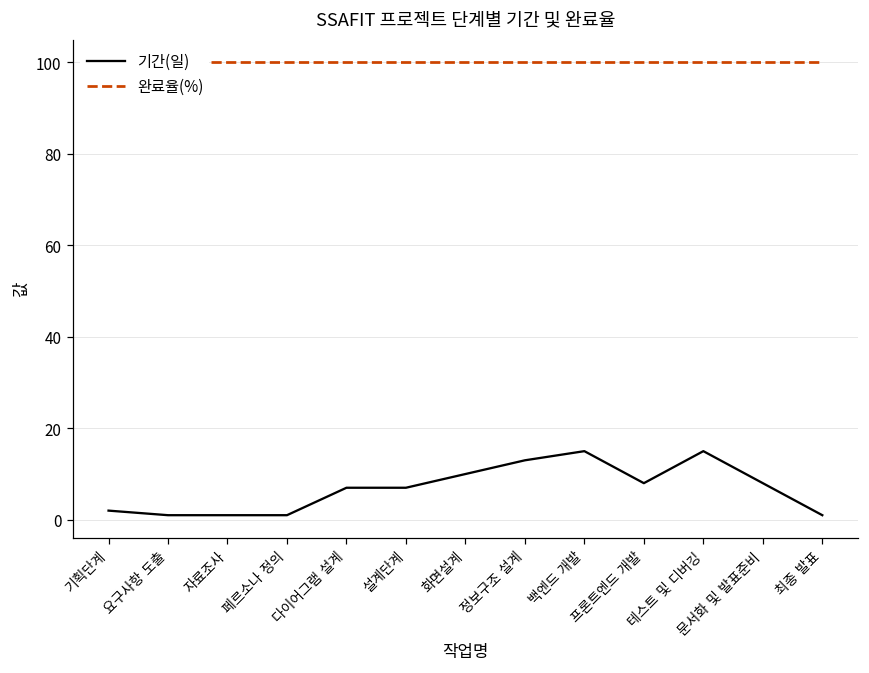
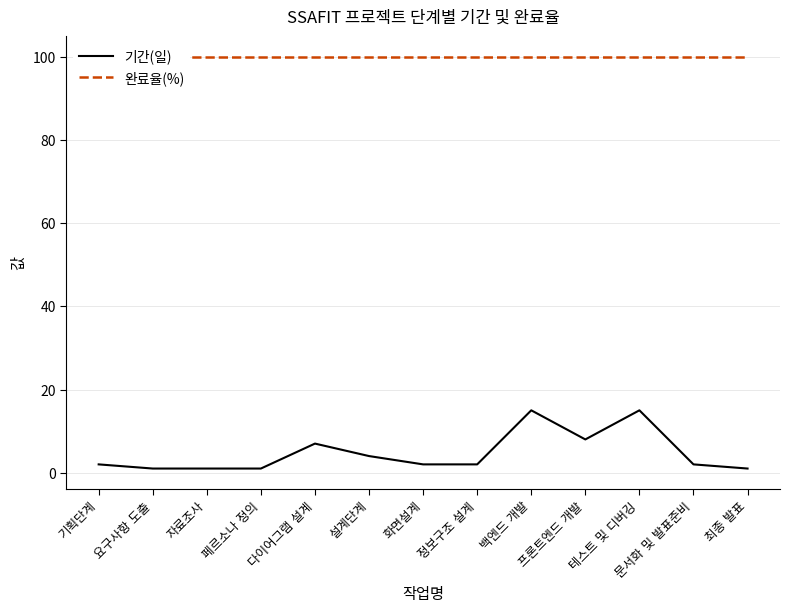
  {
    "기간(일)": {
      "기획단계": 2,
      "요구사항 도출": 1,
      "자료조사": 1,
      "페르소나 정의": 1,
      "다이어그램 설계": 7,
-     "설계단계": 7,
-     "화면설계": 10,
-     "정보구조 설계": 13,
+     "설계단계": 4,
+     "화면설계": 2,
+     "정보구조 설계": 2,
      "백엔드 개발": 15,
      "프론트엔드 개발": 8,
      "테스트 및 디버깅": 15,
-     "문서화 및 발표준비": 8,
+     "문서화 및 발표준비": 2,
      "최종 발표": 1
    },
    "완료율(%)": {
      "자료조사": 100,
      "페르소나 정의": 100,
      "다이어그램 설계": 100,
      "설계단계": 100,
      "화면설계": 100,
      "정보구조 설계": 100,
      "백엔드 개발": 100,
      "프론트엔드 개발": 100,
      "테스트 및 디버깅": 100,
      "문서화 및 발표준비": 100,
      "최종 발표": 100
    }
  }
